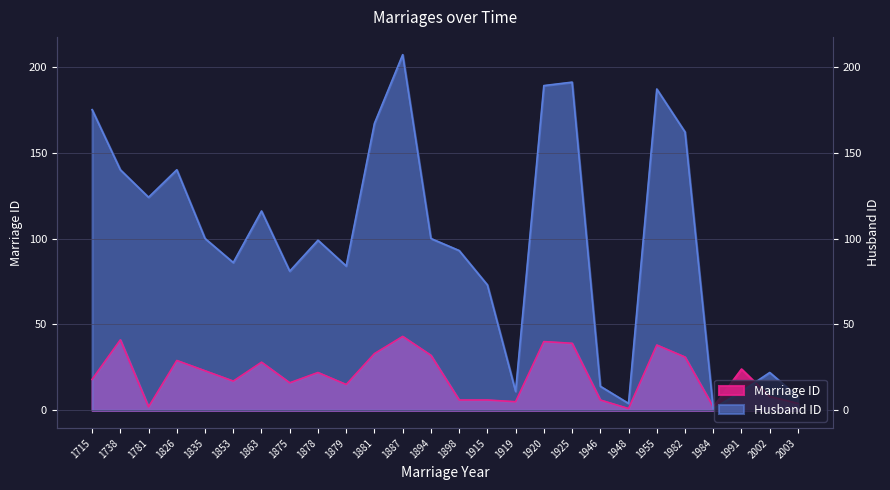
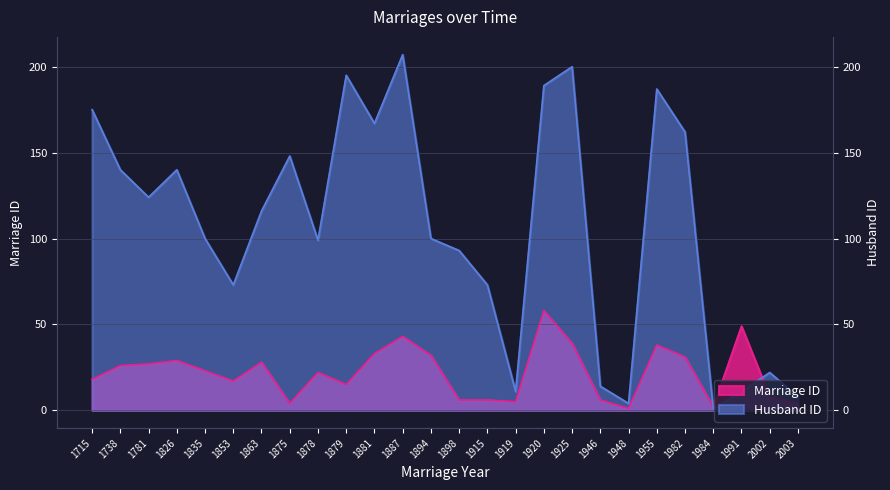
  {
    "Marriage ID": {
      "1715": 18,
-     "1738": 41,
-     "1781": 2,
+     "1738": 26,
+     "1781": 27,
      "1826": 29,
      "1835": 23,
      "1853": 17,
      "1863": 28,
-     "1875": 16,
+     "1875": 4,
      "1878": 22,
      "1879": 15,
      "1881": 33,
      "1887": 43,
      "1894": 32,
      "1898": 6,
      "1915": 6,
      "1919": 5,
-     "1920": 40,
+     "1920": 58,
      "1925": 39,
      "1946": 6,
      "1948": 1,
      "1955": 38,
      "1982": 31,
-     "1991": 24
+     "1991": 49
    },
    "Husband ID": {
      "1715": 175,
      "1738": 140,
      "1781": 124,
      "1826": 140,
      "1835": 100,
-     "1853": 86,
+     "1853": 73,
      "1863": 116,
-     "1875": 81,
+     "1875": 148,
      "1878": 99,
-     "1879": 84,
+     "1879": 195,
      "1881": 167,
      "1887": 207,
      "1894": 100,
      "1898": 93,
      "1915": 73,
      "1919": 11,
      "1920": 189,
-     "1925": 191,
+     "1925": 200,
      "1946": 14,
      "1948": 4,
      "1955": 187,
      "1982": 162,
      "2002": 22
    }
  }
